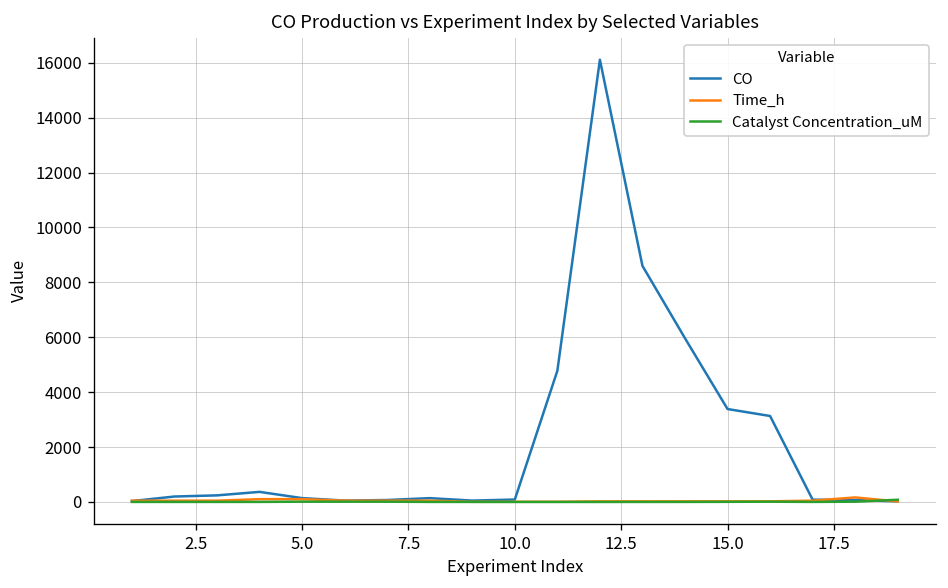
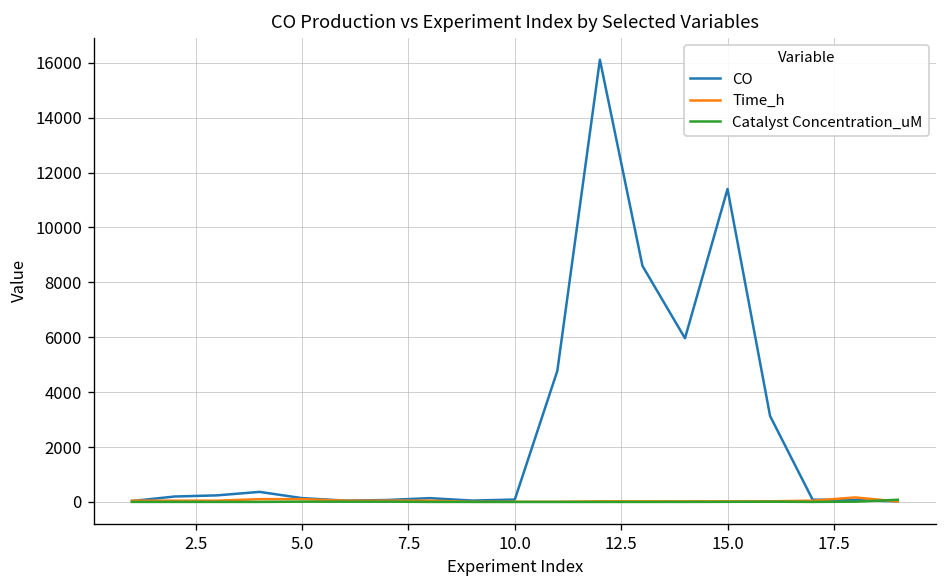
  {
    "CO": {
-     "15.0": 3400
+     "15.0": 11400
    }
  }
